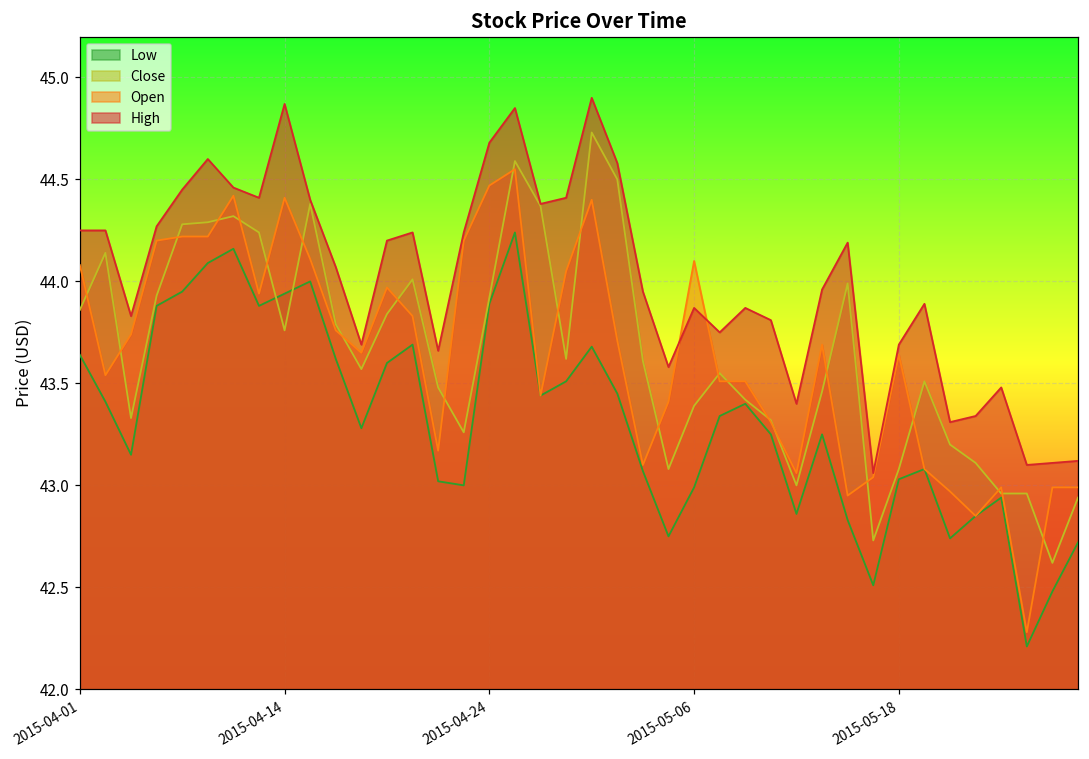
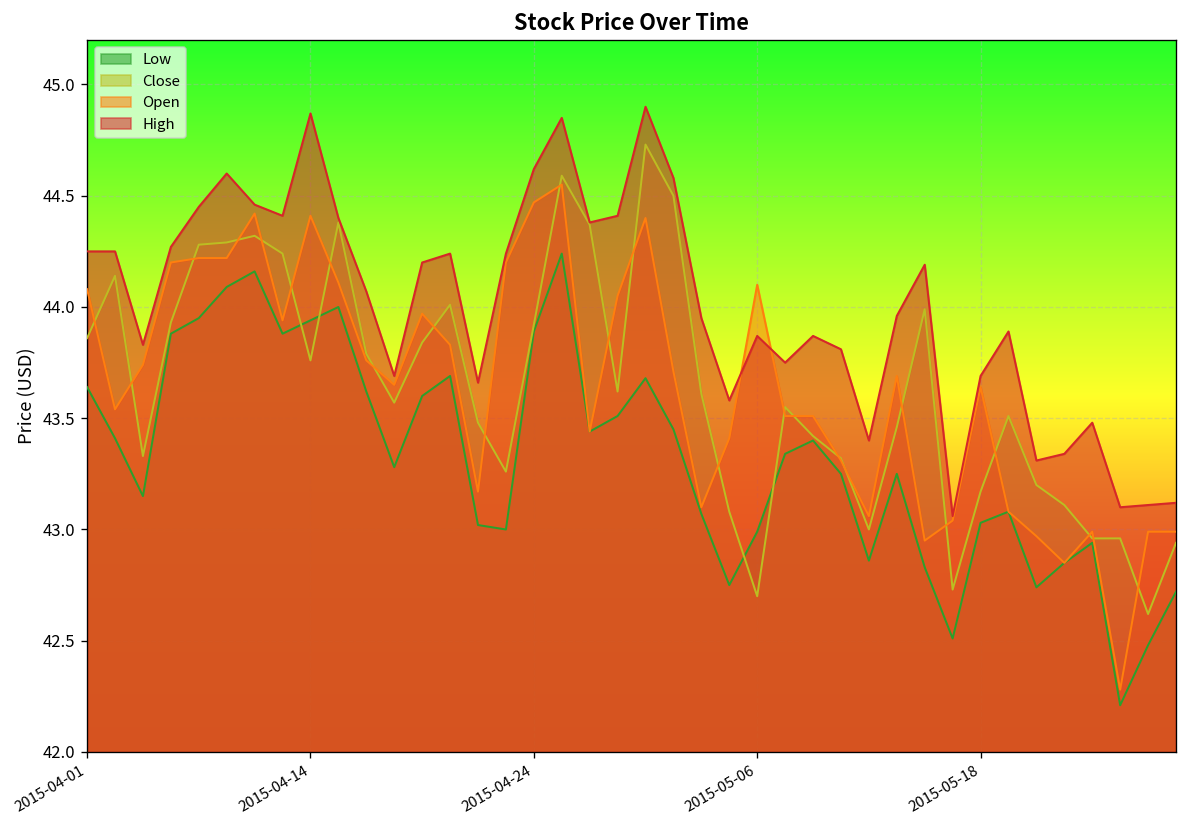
  {
    "Low": {
      "2015-04-01": 43.64,
      "2015-04-14": 43.94,
      "2015-04-24": 43.89,
      "2015-05-06": 42.99,
      "2015-05-18": 43.03
    },
    "Close": {
      "2015-04-01": 43.86,
      "2015-04-14": 43.76,
      "2015-04-24": 43.92,
-     "2015-05-06": 43.39,
-     "2015-05-18": 43.08
+     "2015-05-06": 42.70,
+     "2015-05-18": 43.17
    },
    "Open": {
      "2015-04-01": 44.08,
      "2015-04-14": 44.41,
      "2015-04-24": 44.47,
      "2015-05-06": 44.10,
      "2015-05-18": 43.64
    },
    "High": {
      "2015-04-01": 44.25,
      "2015-04-14": 44.87,
-     "2015-04-24": 44.68,
+     "2015-04-24": 44.62,
      "2015-05-06": 43.87,
      "2015-05-18": 43.69
    }
  }
